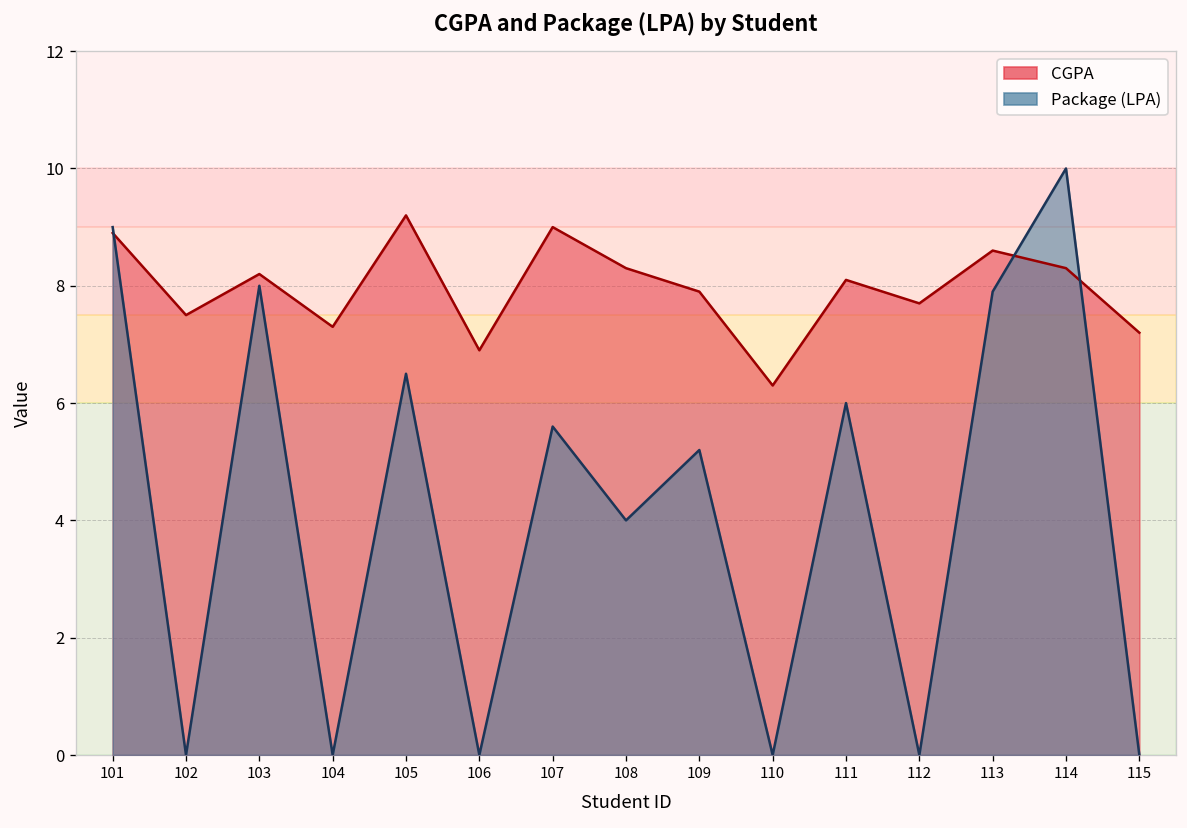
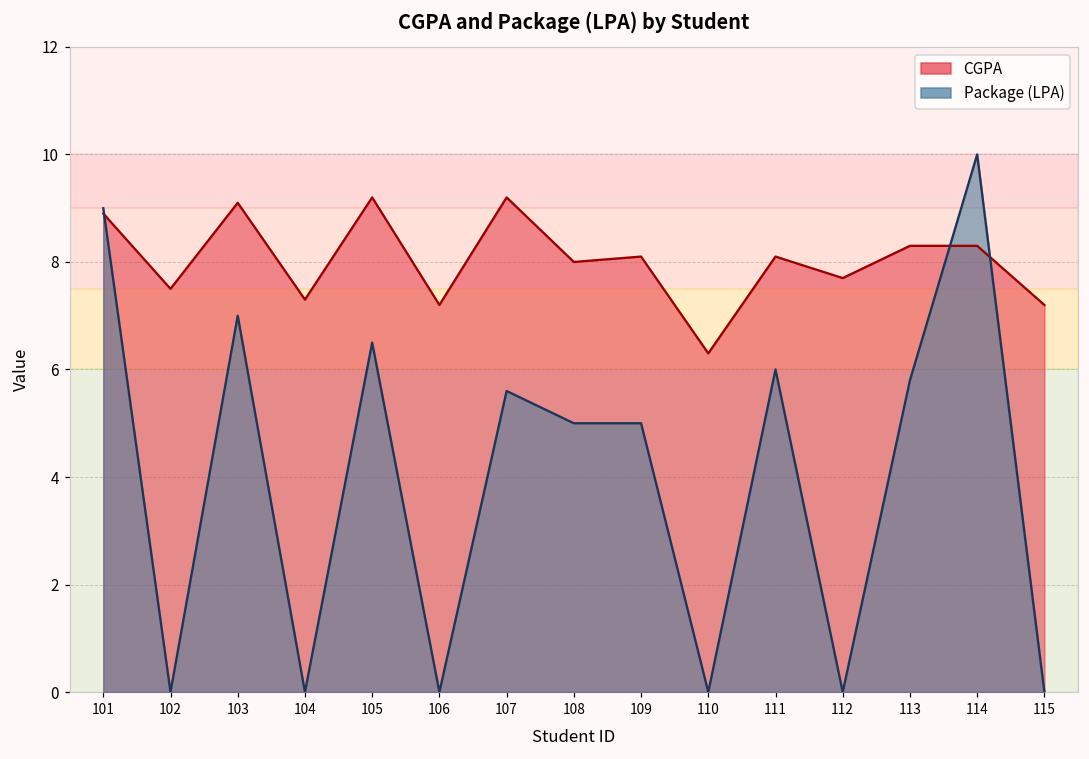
  {
    "CGPA": {
      "101": 8.9,
      "102": 7.5,
-     "103": 8.2,
+     "103": 9.1,
      "104": 7.3,
      "105": 9.2,
-     "106": 6.9,
-     "107": 9.0,
-     "108": 8.3,
-     "109": 7.9,
+     "106": 7.2,
+     "107": 9.2,
+     "108": 8.0,
+     "109": 8.1,
      "110": 6.3,
      "111": 8.1,
      "112": 7.7,
-     "113": 8.6,
+     "113": 8.3,
      "114": 8.3,
      "115": 7.2
    },
    "Package (LPA)": {
      "101": 9.0,
      "102": 0.0,
-     "103": 8,
+     "103": 7,
      "104": 0.0,
      "105": 6.5,
      "106": 0.0,
      "107": 5.6,
-     "108": 4,
-     "109": 5.2,
+     "108": 5,
+     "109": 5.0,
      "110": 0.0,
      "111": 6.0,
      "112": 0.0,
-     "113": 7.9,
+     "113": 5.8,
      "114": 10.0,
      "115": 0.0
    }
  }
